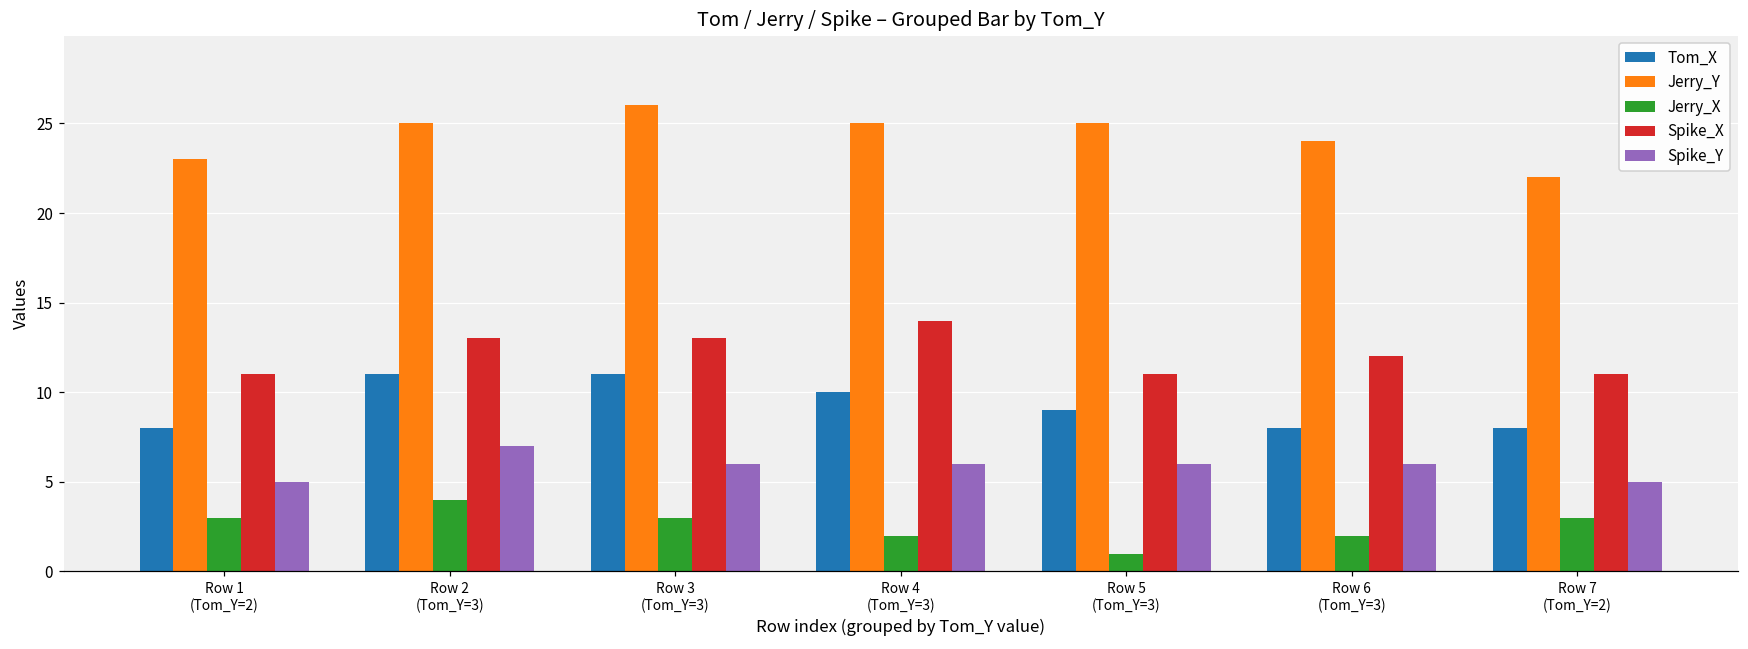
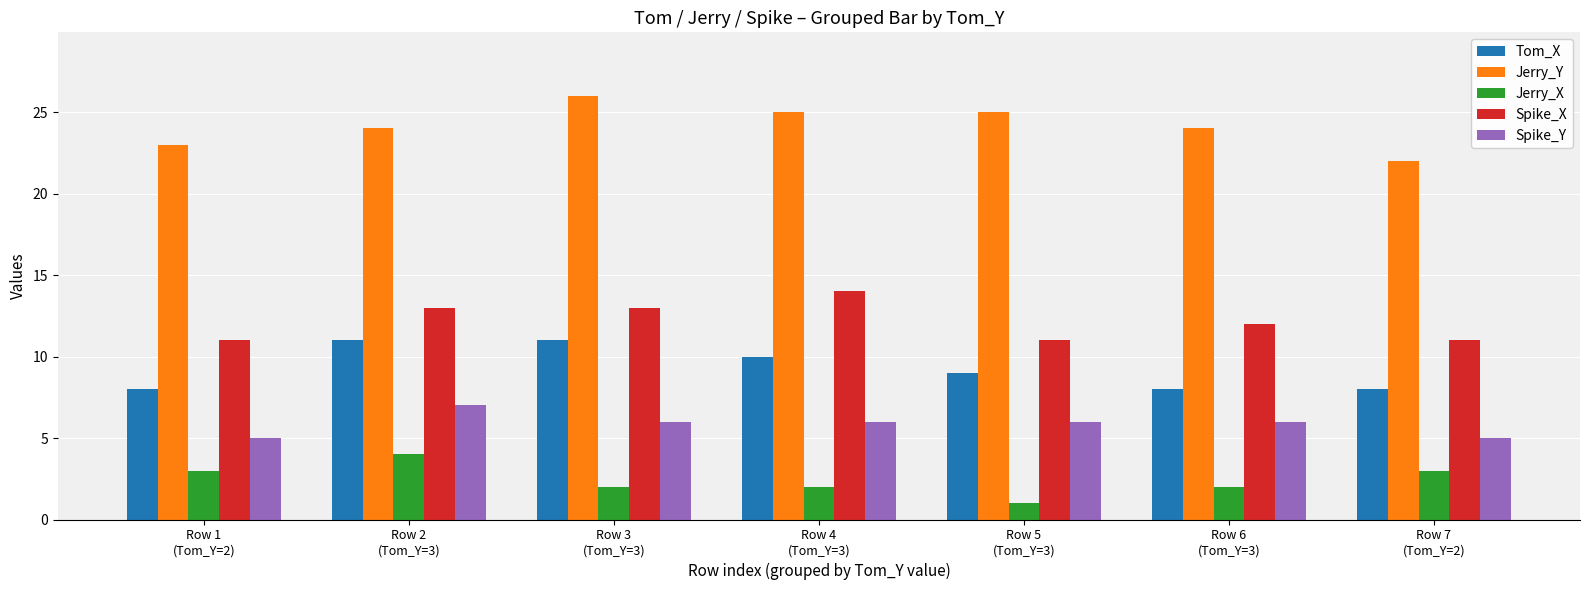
  {
    "Tom_X": {
      "Row 1 (Tom_Y=2)": 8,
      "Row 2 (Tom_Y=3)": 11,
      "Row 3 (Tom_Y=3)": 11,
      "Row 4 (Tom_Y=3)": 10,
      "Row 5 (Tom_Y=3)": 9,
      "Row 6 (Tom_Y=3)": 8,
      "Row 7 (Tom_Y=2)": 8
    },
    "Jerry_Y": {
      "Row 1 (Tom_Y=2)": 23,
-     "Row 2 (Tom_Y=3)": 25,
+     "Row 2 (Tom_Y=3)": 24,
      "Row 3 (Tom_Y=3)": 26,
      "Row 4 (Tom_Y=3)": 25,
      "Row 5 (Tom_Y=3)": 25,
      "Row 6 (Tom_Y=3)": 24,
      "Row 7 (Tom_Y=2)": 22
    },
    "Jerry_X": {
      "Row 1 (Tom_Y=2)": 3,
      "Row 2 (Tom_Y=3)": 4,
-     "Row 3 (Tom_Y=3)": 3,
+     "Row 3 (Tom_Y=3)": 2,
      "Row 4 (Tom_Y=3)": 2,
      "Row 5 (Tom_Y=3)": 1,
      "Row 6 (Tom_Y=3)": 2,
      "Row 7 (Tom_Y=2)": 3
    },
    "Spike_X": {
      "Row 1 (Tom_Y=2)": 11,
      "Row 2 (Tom_Y=3)": 13,
      "Row 3 (Tom_Y=3)": 13,
      "Row 4 (Tom_Y=3)": 14,
      "Row 5 (Tom_Y=3)": 11,
      "Row 6 (Tom_Y=3)": 12,
      "Row 7 (Tom_Y=2)": 11
    },
    "Spike_Y": {
      "Row 1 (Tom_Y=2)": 5,
      "Row 2 (Tom_Y=3)": 7,
      "Row 3 (Tom_Y=3)": 6,
      "Row 4 (Tom_Y=3)": 6,
      "Row 5 (Tom_Y=3)": 6,
      "Row 6 (Tom_Y=3)": 6,
      "Row 7 (Tom_Y=2)": 5
    }
  }
